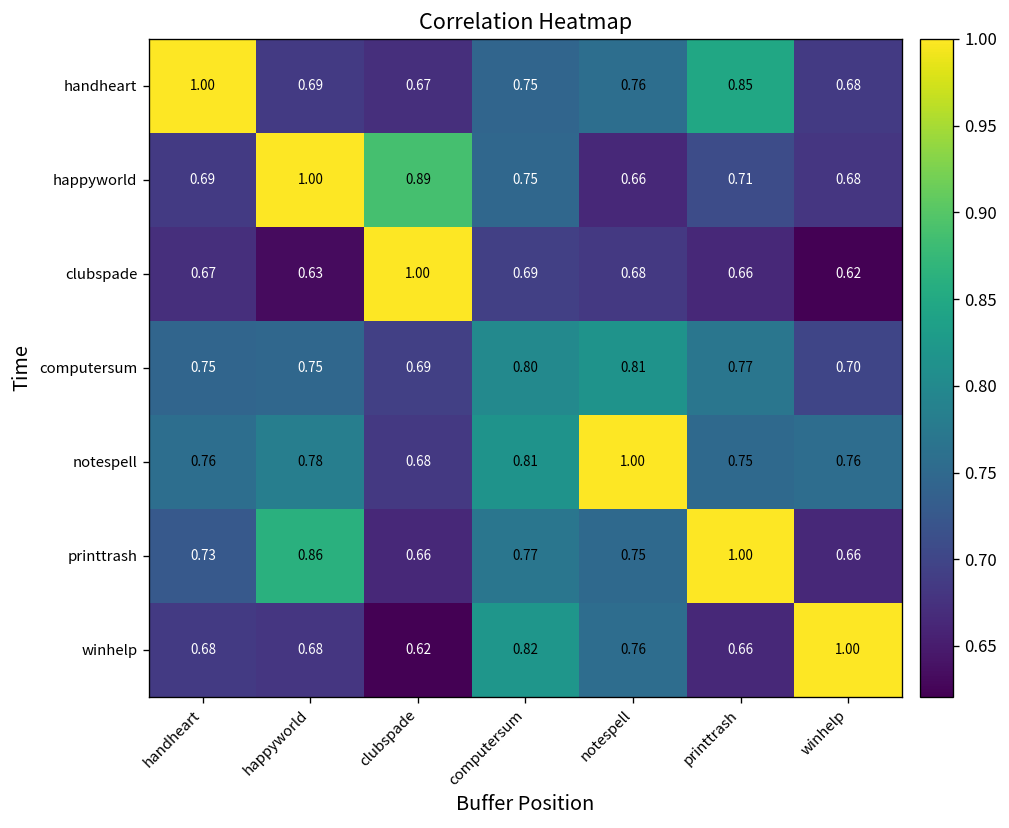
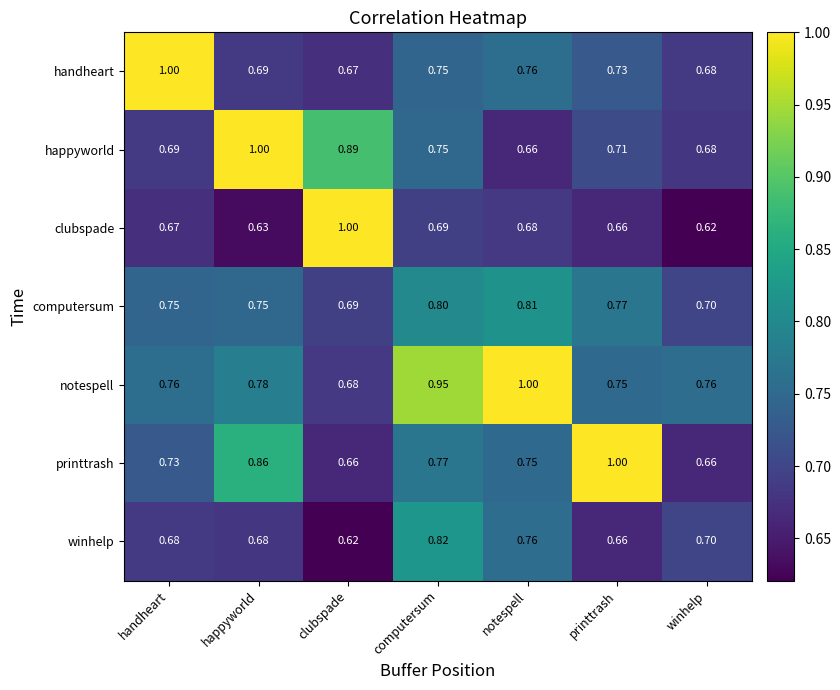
  {
    "handheart": {
      "handheart": 1.00,
      "happyworld": 0.69,
      "clubspade": 0.67,
      "computersum": 0.75,
      "notespell": 0.76,
-     "printtrash": 0.85,
+     "printtrash": 0.73,
      "winhelp": 0.68
    },
    "happyworld": {
      "handheart": 0.69,
      "happyworld": 1.00,
      "clubspade": 0.89,
      "computersum": 0.75,
      "notespell": 0.66,
      "printtrash": 0.71,
      "winhelp": 0.68
    },
    "clubspade": {
      "handheart": 0.67,
      "happyworld": 0.63,
      "clubspade": 1.00,
      "computersum": 0.69,
      "notespell": 0.68,
      "printtrash": 0.66,
      "winhelp": 0.62
    },
    "computersum": {
      "handheart": 0.75,
      "happyworld": 0.75,
      "clubspade": 0.69,
      "computersum": 0.80,
      "notespell": 0.81,
      "printtrash": 0.77,
      "winhelp": 0.70
    },
    "notespell": {
      "handheart": 0.76,
      "happyworld": 0.78,
      "clubspade": 0.68,
-     "computersum": 0.81,
+     "computersum": 0.95,
      "notespell": 1.00,
      "printtrash": 0.75,
      "winhelp": 0.76
    },
    "printtrash": {
      "handheart": 0.73,
      "happyworld": 0.86,
      "clubspade": 0.66,
      "computersum": 0.77,
      "notespell": 0.75,
      "printtrash": 1.00,
      "winhelp": 0.66
    },
    "winhelp": {
      "handheart": 0.68,
      "happyworld": 0.68,
      "clubspade": 0.62,
      "computersum": 0.82,
      "notespell": 0.76,
      "printtrash": 0.66,
-     "winhelp": 1.00
+     "winhelp": 0.70
    }
  }
